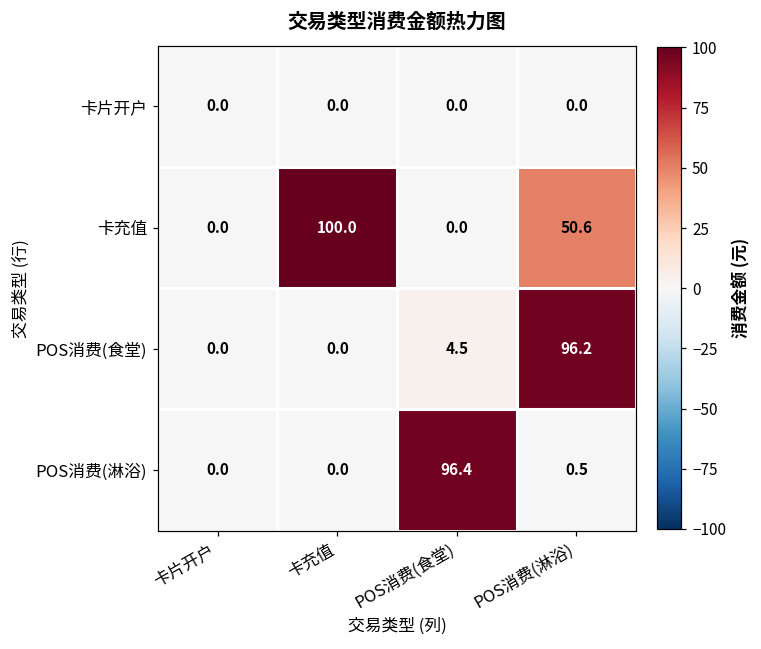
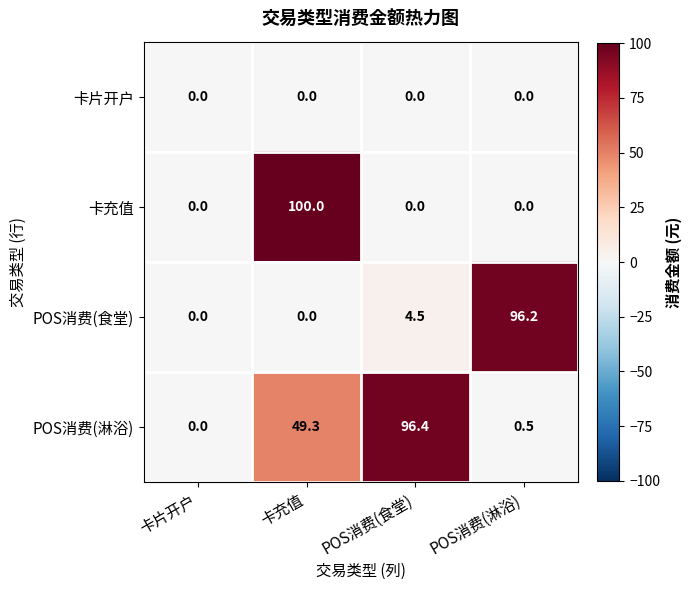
  {
    "卡片开户": {
      "卡片开户": 0.0,
      "卡充值": 0.0,
      "POS消费(食堂)": 0.0,
      "POS消费(淋浴)": 0.0
    },
    "卡充值": {
      "卡片开户": 0.0,
      "卡充值": 100.0,
      "POS消费(食堂)": 0.0,
-     "POS消费(淋浴)": 50.6
+     "POS消费(淋浴)": 0.0
    },
    "POS消费(食堂)": {
      "卡片开户": 0.0,
      "卡充值": 0.0,
      "POS消费(食堂)": 4.5,
      "POS消费(淋浴)": 96.2
    },
    "POS消费(淋浴)": {
      "卡片开户": 0.0,
-     "卡充值": 0.0,
+     "卡充值": 49.3,
      "POS消费(食堂)": 96.4,
      "POS消费(淋浴)": 0.5
    }
  }
